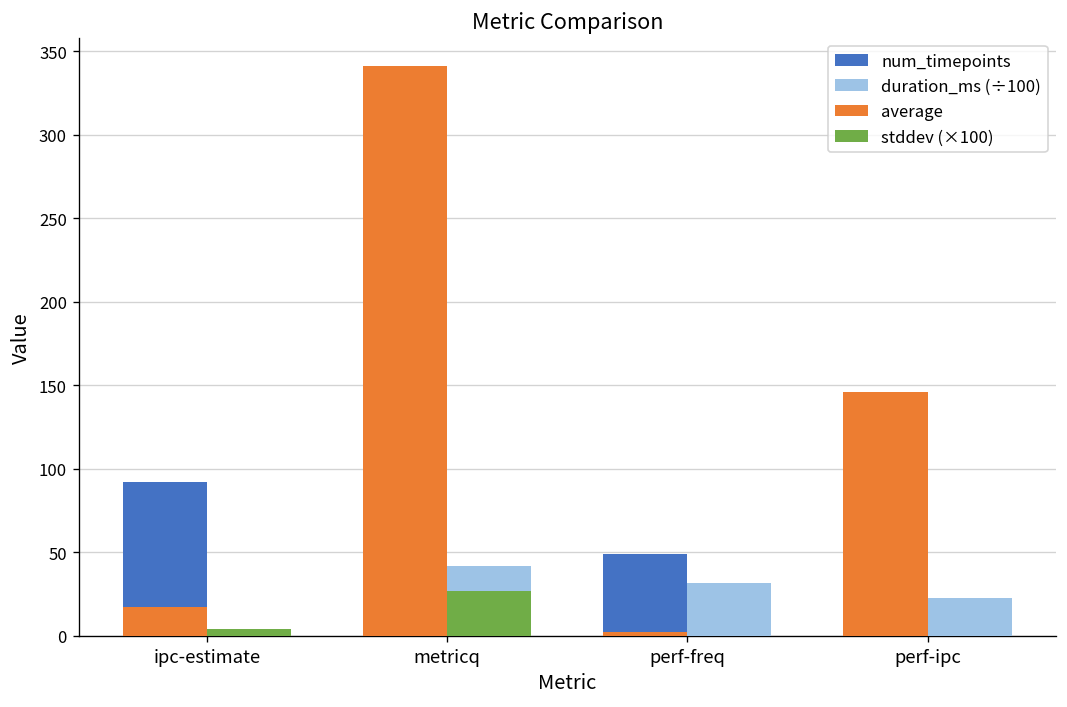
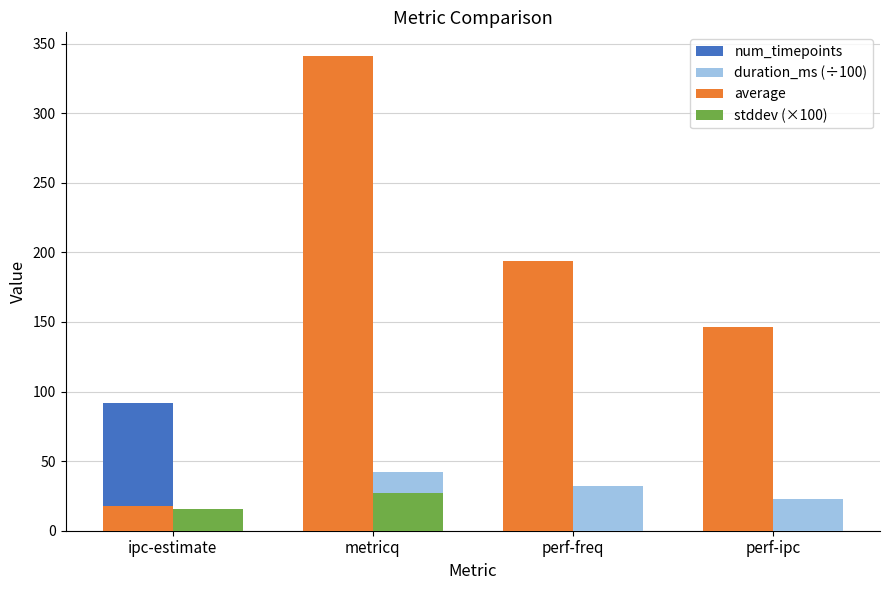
  {
    "num_timepoints": {
      "ipc-estimate": 92,
-     "perf-freq": 49
+     "perf-freq": 41
    },
    "duration_ms (÷100)": {
      "ipc-estimate": 0,
      "metricq": 42,
      "perf-freq": 32,
      "perf-ipc": 23
    },
    "average": {
      "metricq": 341,
-     "perf-freq": 2,
+     "perf-freq": 194,
      "perf-ipc": 146
    },
    "stddev (×100)": {
-     "ipc-estimate": 4
+     "ipc-estimate": 15
    }
  }
